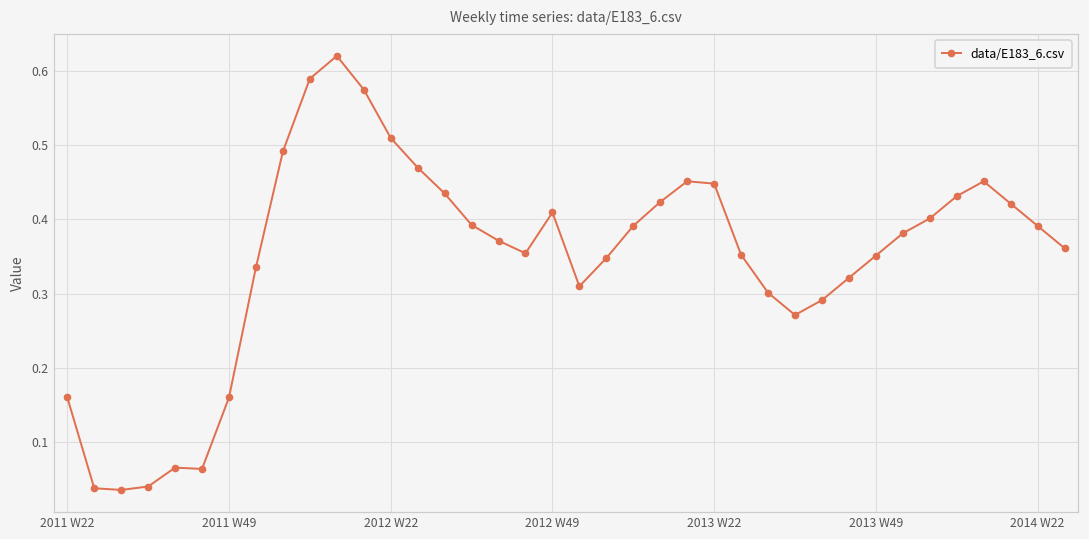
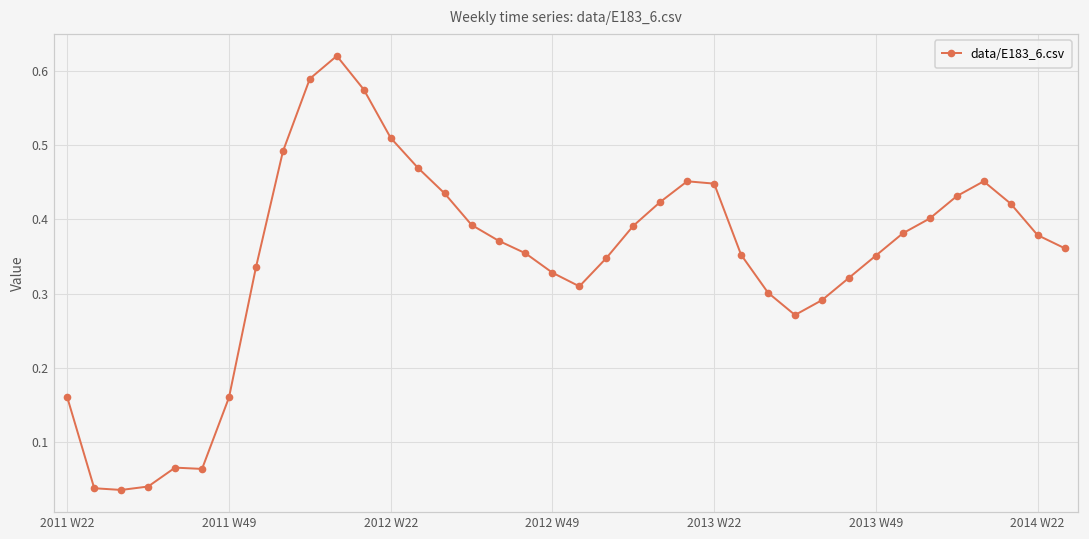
  {
    "2011 W22": 0.16,
    "2011 W49": 0.16,
    "2012 W22": 0.51,
-   "2012 W49": 0.41,
+   "2012 W49": 0.33,
    "2013 W22": 0.45,
    "2013 W49": 0.35,
-   "2014 W22": 0.39
+   "2014 W22": 0.38
  }
